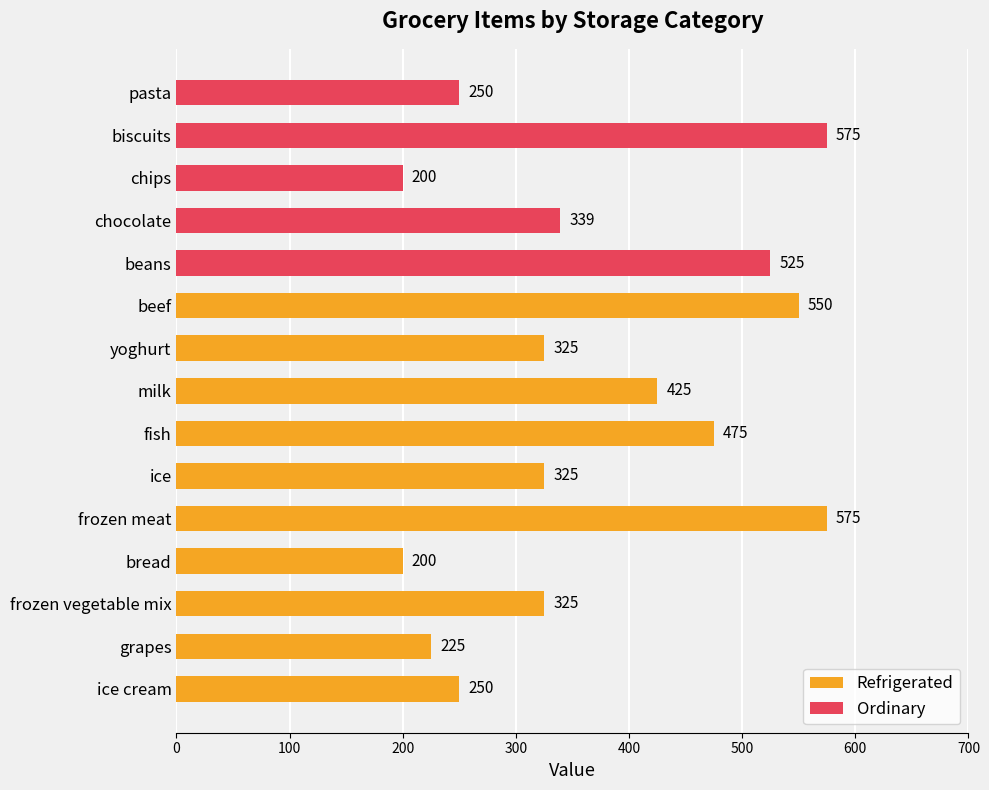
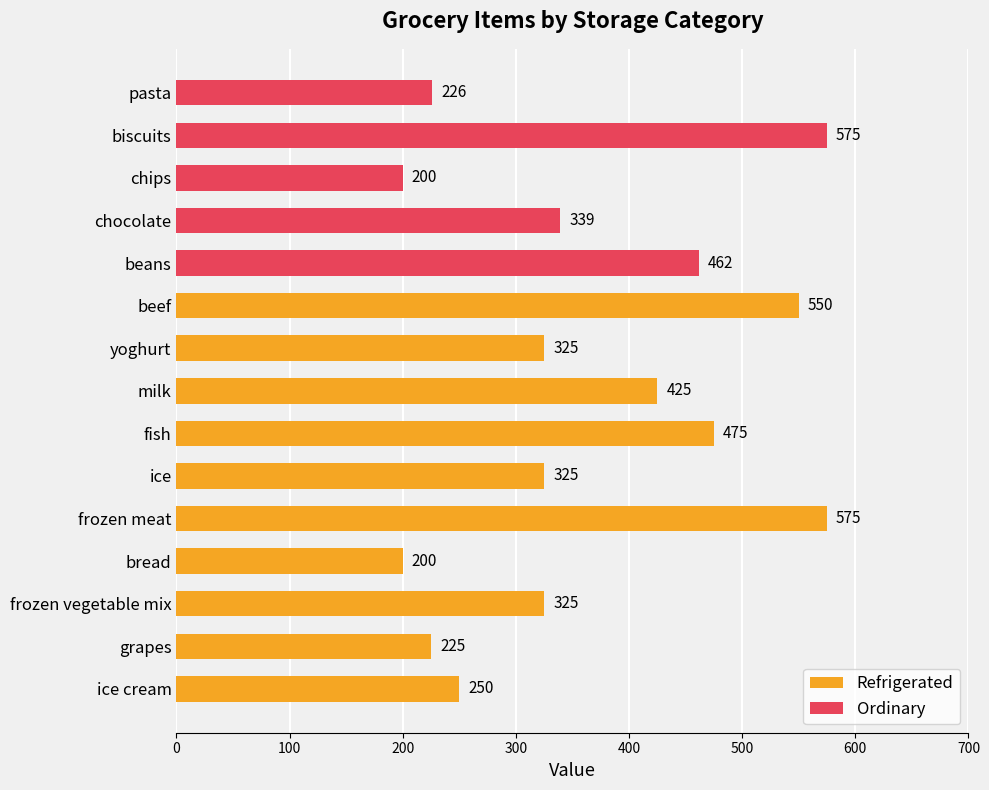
  {
    "Refrigerated": {
      "beef": 550,
      "yoghurt": 325,
      "milk": 425,
      "fish": 475,
      "ice": 325,
      "frozen meat": 575,
      "bread": 200,
      "frozen vegetable mix": 325,
      "grapes": 225,
      "ice cream": 250
    },
    "Ordinary": {
-     "pasta": 250,
+     "pasta": 226,
      "biscuits": 575,
      "chips": 200,
      "chocolate": 339,
-     "beans": 525
+     "beans": 462
    }
  }
